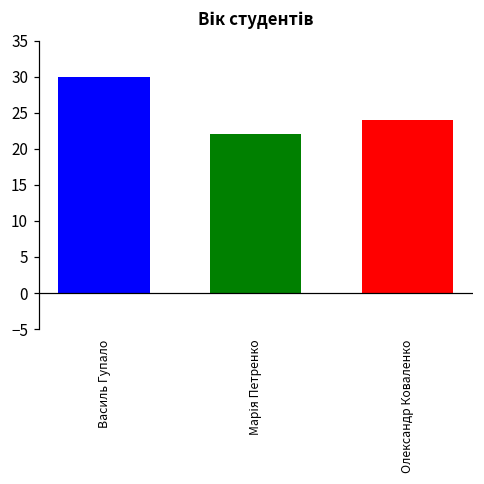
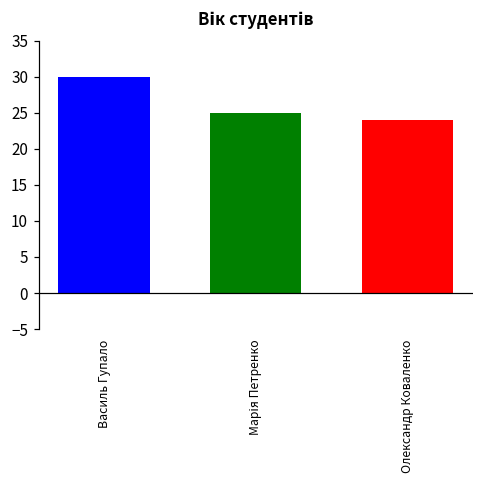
  {
    "Василь Гупало": 30,
-   "Марія Петренко": 22,
+   "Марія Петренко": 25,
    "Олександр Коваленко": 24
  }
